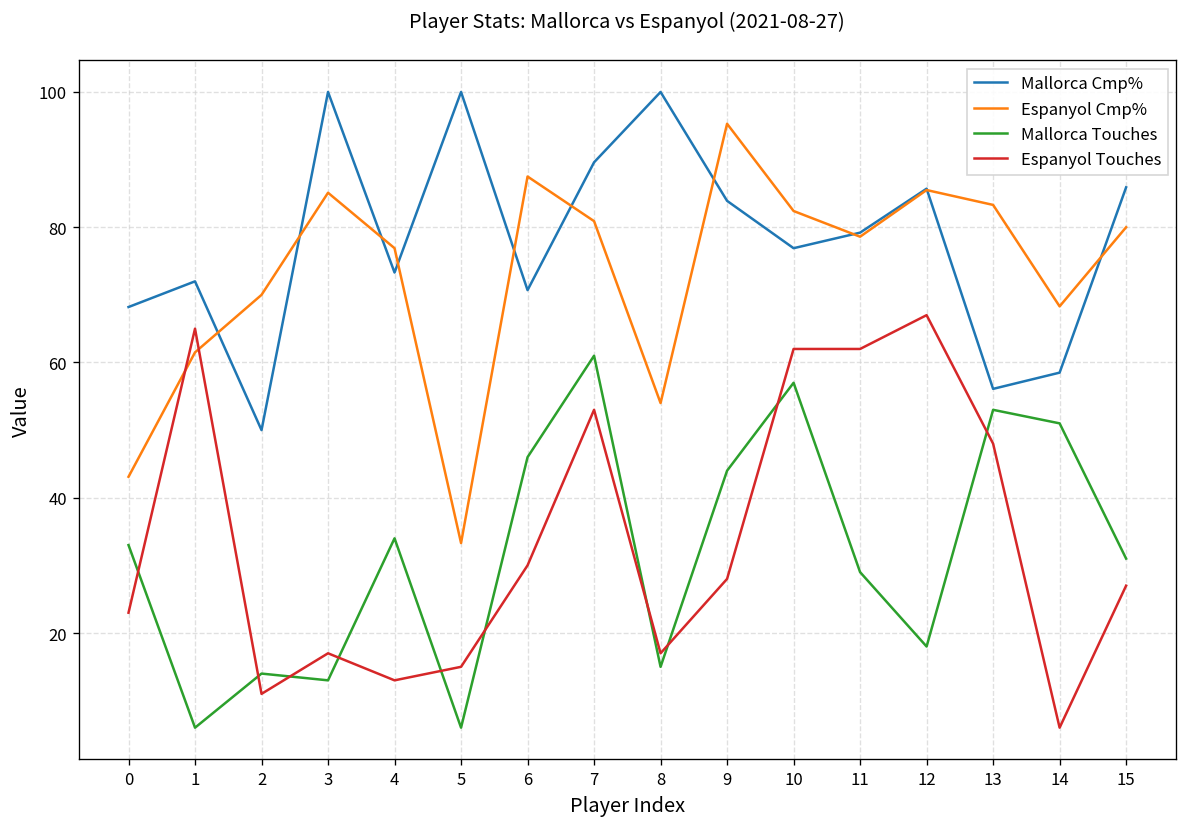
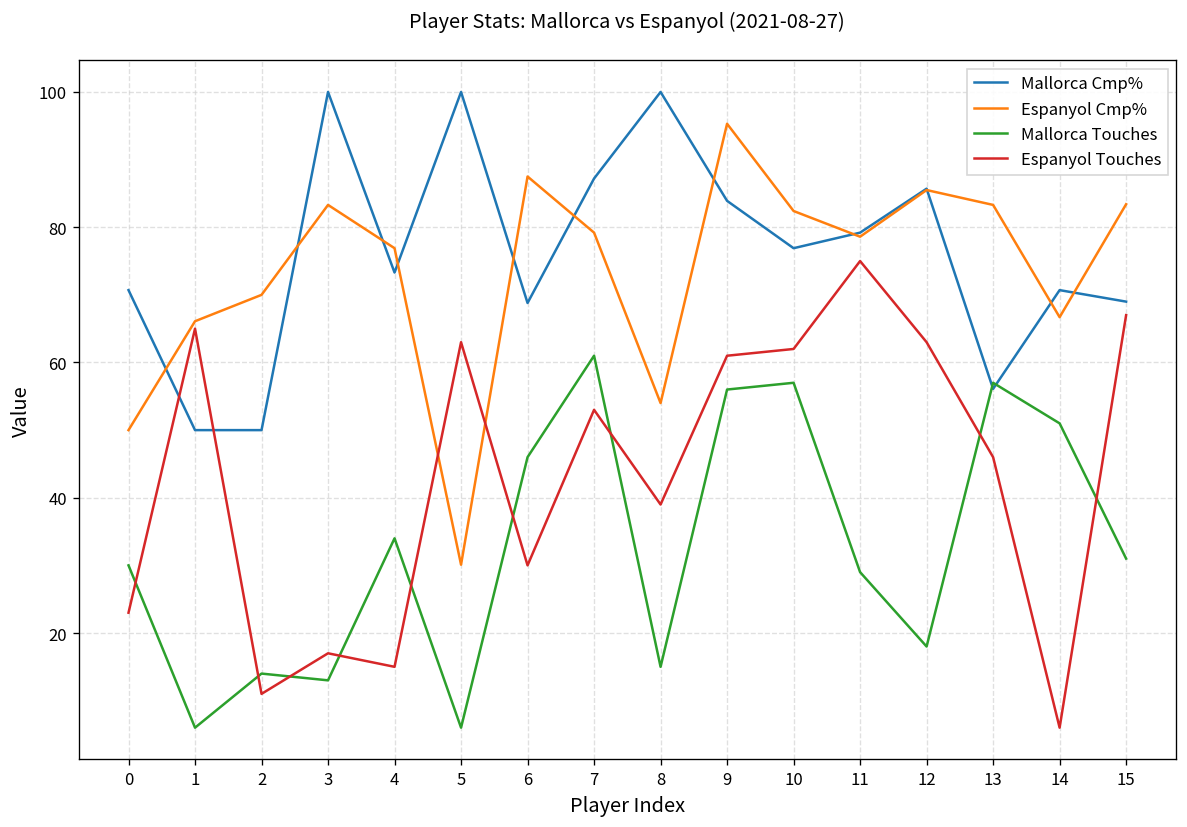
  {
    "Mallorca Cmp%": {
-     "0": 68,
-     "1": 72,
+     "0": 71,
+     "1": 50,
      "2": 50,
      "3": 100,
      "4": 73,
      "5": 100,
-     "6": 71,
-     "7": 90,
+     "6": 69,
+     "7": 87,
      "8": 100,
      "9": 84,
      "10": 77,
      "11": 79,
      "13": 56,
-     "14": 59,
-     "15": 86
+     "14": 71,
+     "15": 69
    },
    "Espanyol Cmp%": {
-     "0": 43,
-     "1": 62,
+     "0": 50,
+     "1": 66,
      "2": 70,
-     "3": 85,
+     "3": 83,
      "4": 77,
-     "5": 33,
+     "5": 30,
      "6": 88,
-     "7": 81,
+     "7": 79,
      "8": 54,
      "9": 95,
      "10": 82,
      "11": 79,
      "13": 83,
-     "14": 68,
-     "15": 80
+     "14": 67,
+     "15": 83
    },
    "Mallorca Touches": {
-     "0": 33,
+     "0": 30,
      "1": 6,
      "2": 14,
      "3": 13,
      "4": 34,
      "5": 6,
      "6": 46,
      "7": 61,
      "8": 15,
-     "9": 44,
+     "9": 56,
      "10": 57,
      "11": 29,
      "12": 18,
-     "13": 53,
+     "13": 57,
      "14": 51,
      "15": 31
    },
    "Espanyol Touches": {
      "0": 23,
      "1": 65,
      "2": 11,
      "3": 17,
-     "4": 13,
-     "5": 15,
+     "4": 15,
+     "5": 63,
      "6": 30,
      "7": 53,
-     "8": 17,
-     "9": 28,
+     "8": 39,
+     "9": 61,
      "10": 62,
-     "11": 62,
-     "12": 67,
-     "13": 48,
+     "11": 75,
+     "12": 63,
+     "13": 46,
      "14": 6,
-     "15": 27
+     "15": 67
    }
  }
